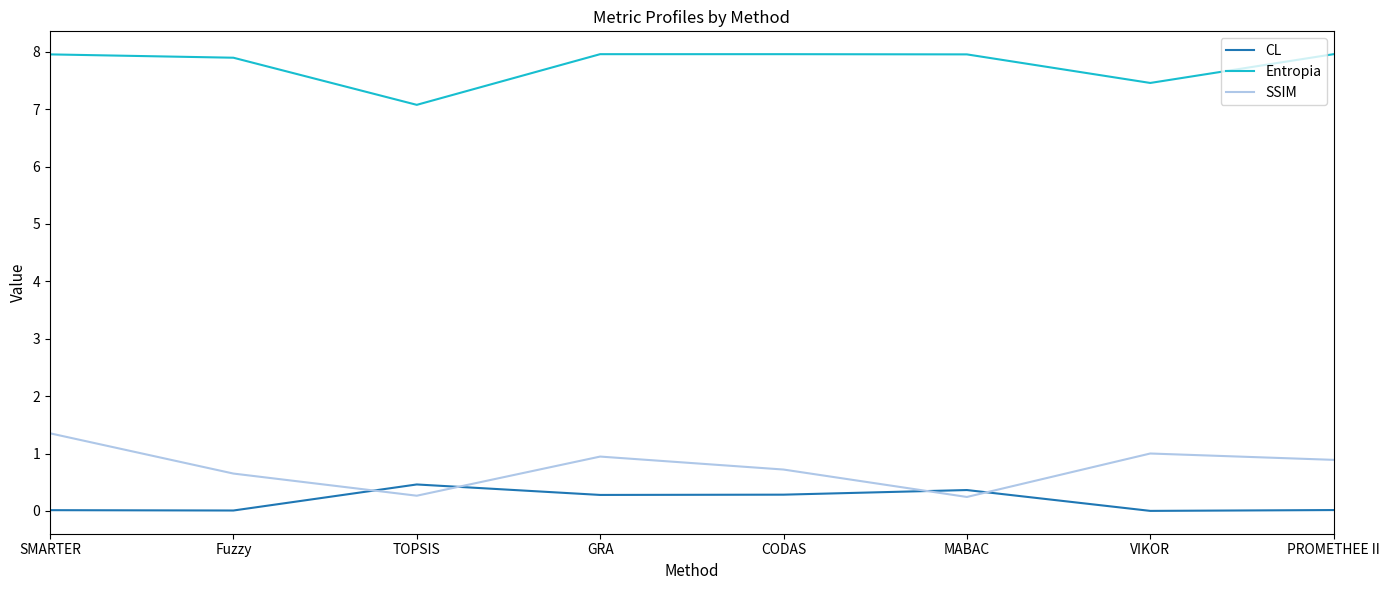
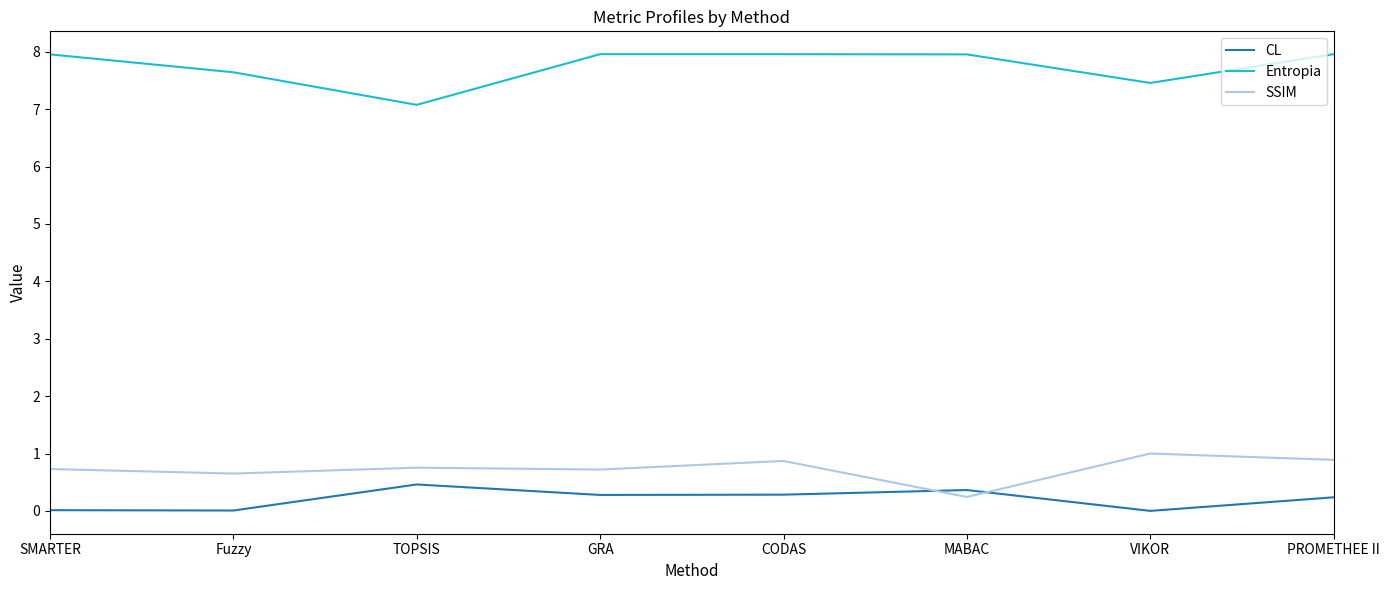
  {
    "CL": {
      "SMARTER": 0.0,
      "Fuzzy": 0.0,
      "TOPSIS": 0.5,
      "GRA": 0.3,
      "CODAS": 0.3,
      "MABAC": 0.4,
      "VIKOR": 0.0,
-     "PROMETHEE II": 0.0
+     "PROMETHEE II": 0.2
    },
    "Entropia": {
      "SMARTER": 8.0,
-     "Fuzzy": 7.9,
+     "Fuzzy": 7.6,
      "TOPSIS": 7.1,
      "GRA": 8.0,
      "CODAS": 8.0,
      "MABAC": 8.0,
      "VIKOR": 7.5,
      "PROMETHEE II": 8.0
    },
    "SSIM": {
-     "SMARTER": 1.4,
+     "SMARTER": 0.7,
      "Fuzzy": 0.7,
-     "TOPSIS": 0.3,
-     "GRA": 0.9,
-     "CODAS": 0.7,
+     "TOPSIS": 0.8,
+     "GRA": 0.7,
+     "CODAS": 0.9,
      "MABAC": 0.2,
      "VIKOR": 1.0,
      "PROMETHEE II": 0.9
    }
  }
